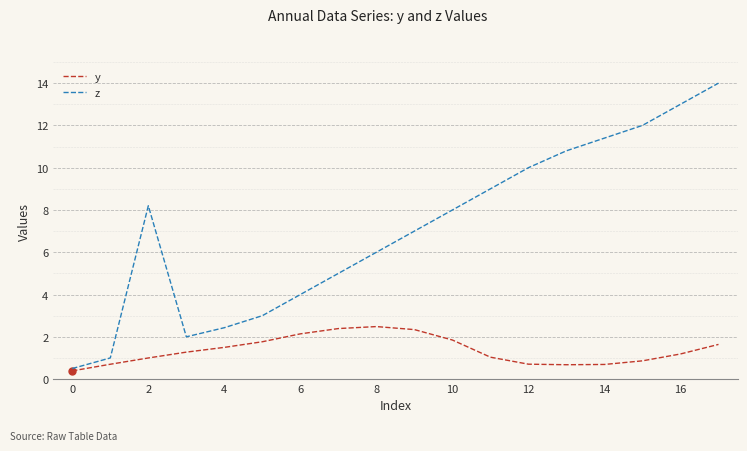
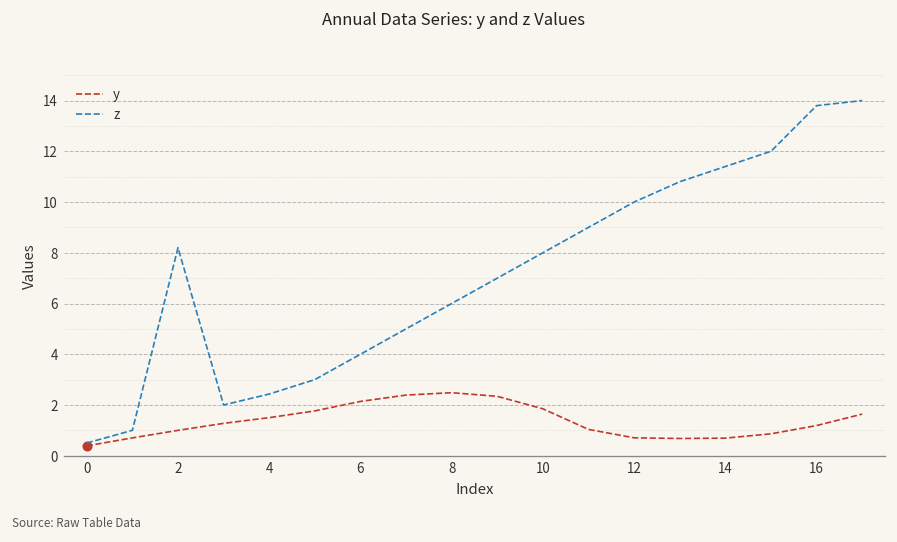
  {
    "z": {
      "2": 8.2,
      "4": 2.4,
      "6": 4.0,
      "8": 6.0,
      "10": 8.0,
      "12": 10.0,
      "14": 11.4,
-     "16": 13.0
+     "16": 13.8
    }
  }
